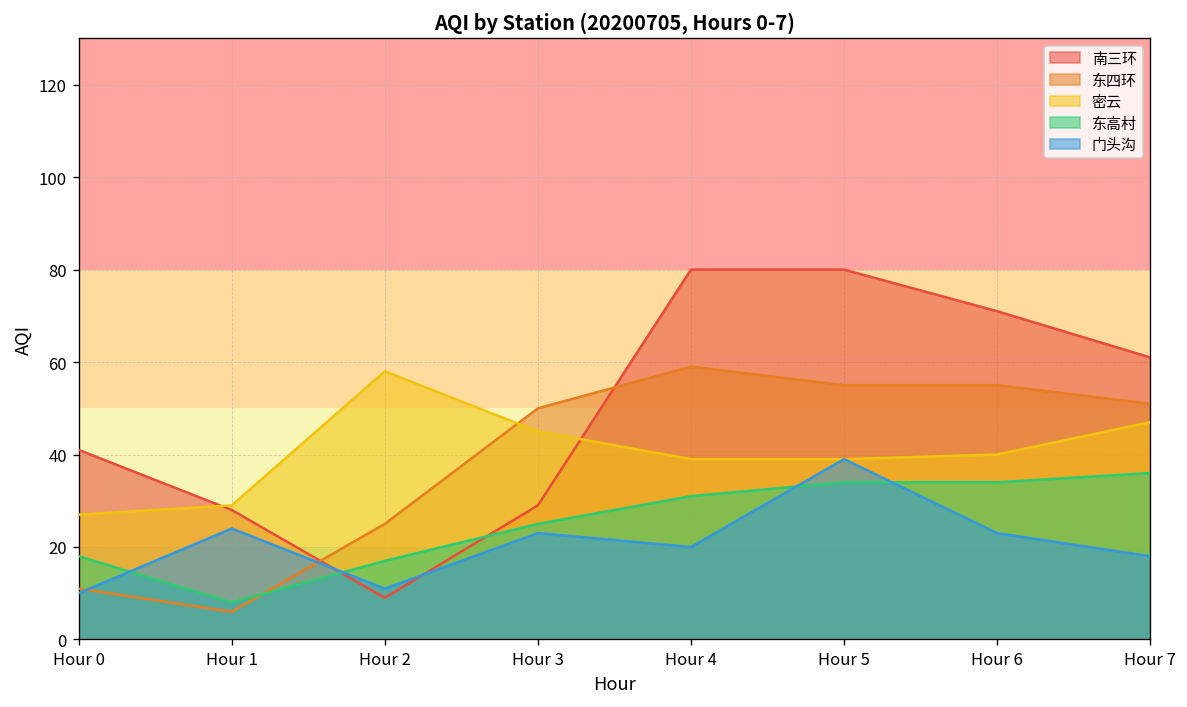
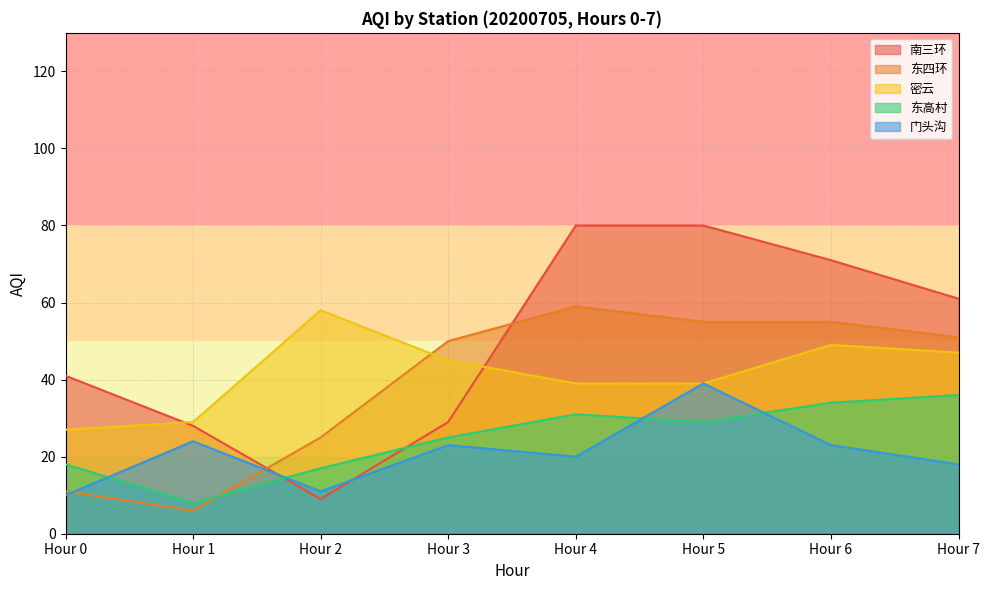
  {
    "密云": {
      "Hour 0": 27,
      "Hour 1": 29,
      "Hour 2": 58,
      "Hour 3": 45,
      "Hour 4": 39,
-     "Hour 6": 40,
+     "Hour 6": 49,
      "Hour 7": 47
    },
    "东高村": {
      "Hour 0": 18,
      "Hour 1": 8,
      "Hour 2": 17,
      "Hour 3": 25,
      "Hour 4": 31,
-     "Hour 5": 34,
+     "Hour 5": 29,
      "Hour 6": 34,
      "Hour 7": 36
    },
    "门头沟": {
      "Hour 0": 10,
      "Hour 1": 24,
      "Hour 2": 11,
      "Hour 3": 23,
      "Hour 4": 20,
      "Hour 6": 23,
      "Hour 7": 18
    }
  }
